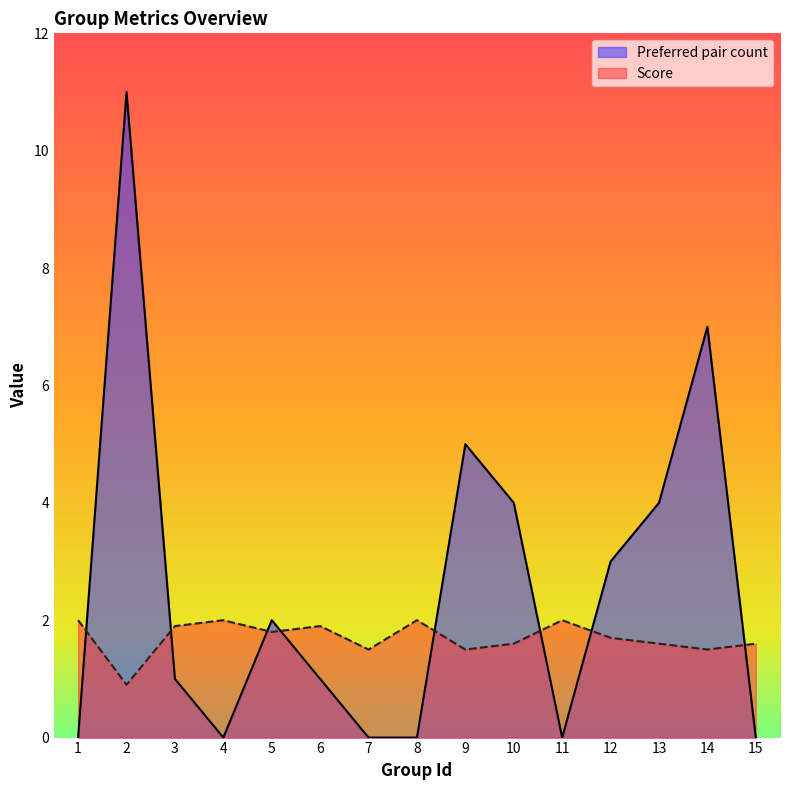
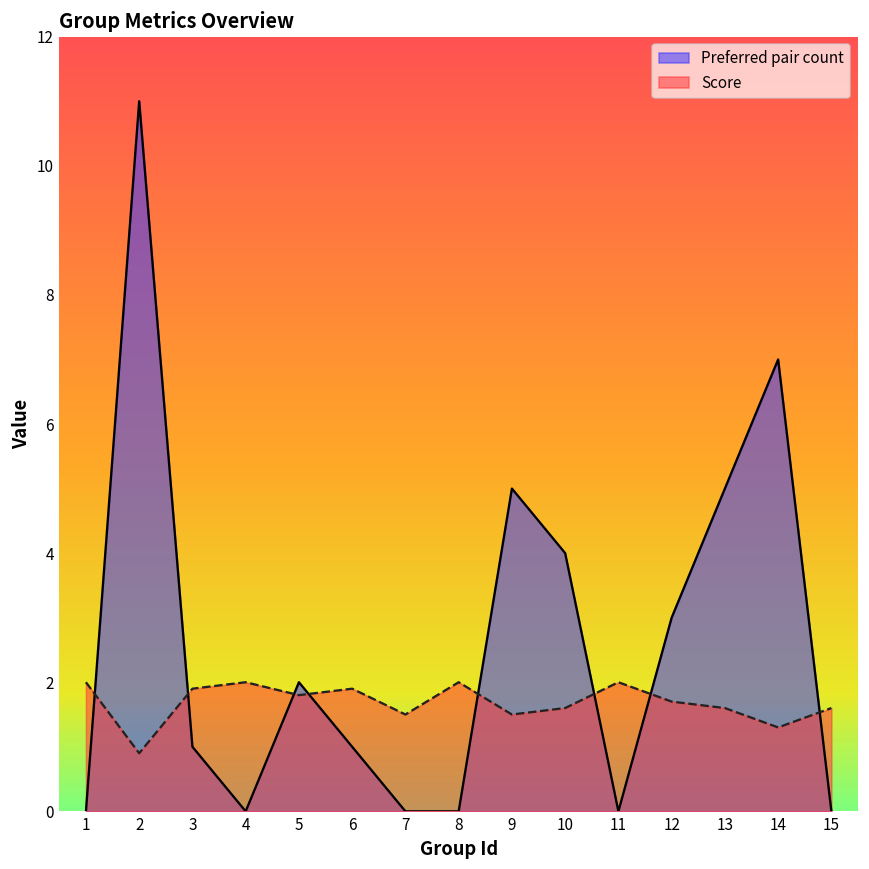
  {
    "Preferred pair count": {
      "1": 0,
      "2": 11,
      "3": 1,
      "4": 0,
      "5": 2,
      "6": 1,
      "7": 0,
      "8": 0,
      "9": 5,
      "10": 4,
      "11": 0,
      "12": 3,
-     "13": 4,
+     "13": 5,
      "14": 7,
      "15": 0
    },
    "Score": {
      "1": 2.0,
      "2": 0.9,
      "3": 1.9,
      "4": 2.0,
      "5": 1.8,
      "6": 1.9,
      "7": 1.5,
      "8": 2.0,
      "9": 1.5,
      "10": 1.6,
      "11": 2.0,
      "12": 1.7,
      "13": 1.6,
-     "14": 1.5,
+     "14": 1.3,
      "15": 1.6
    }
  }
